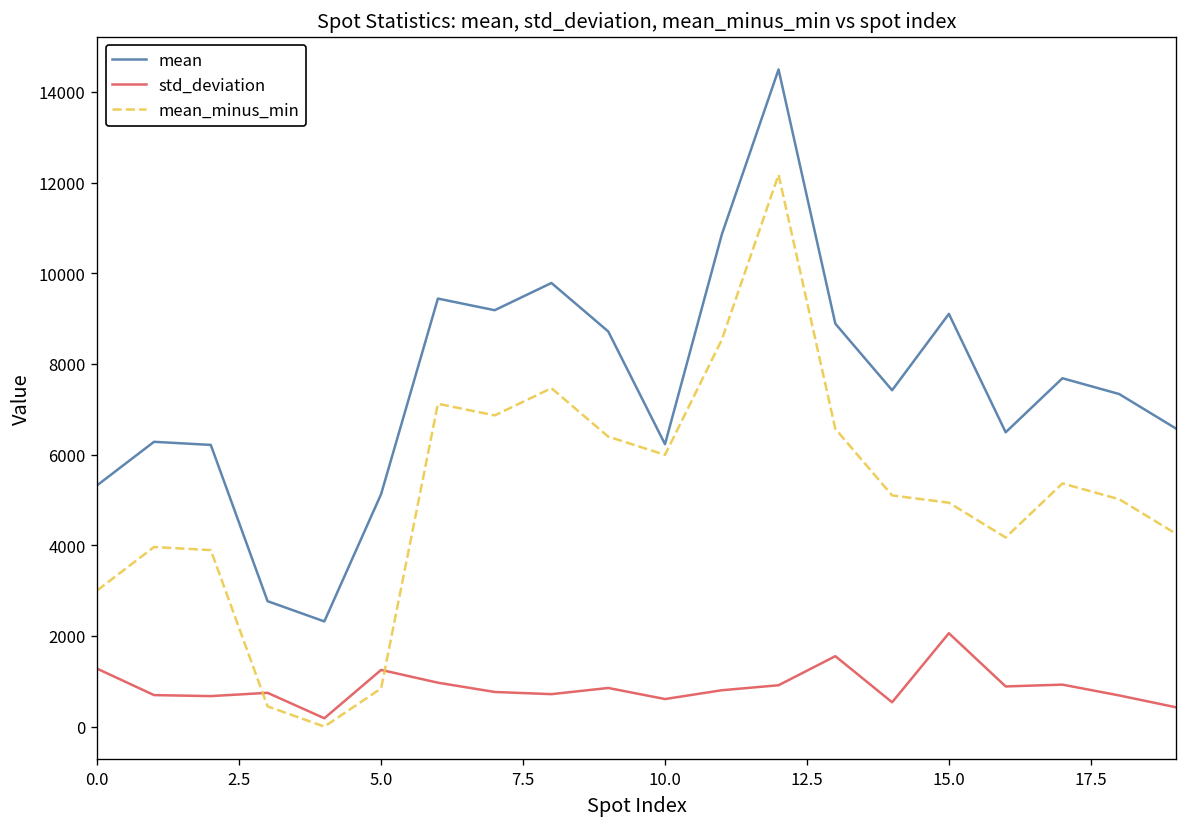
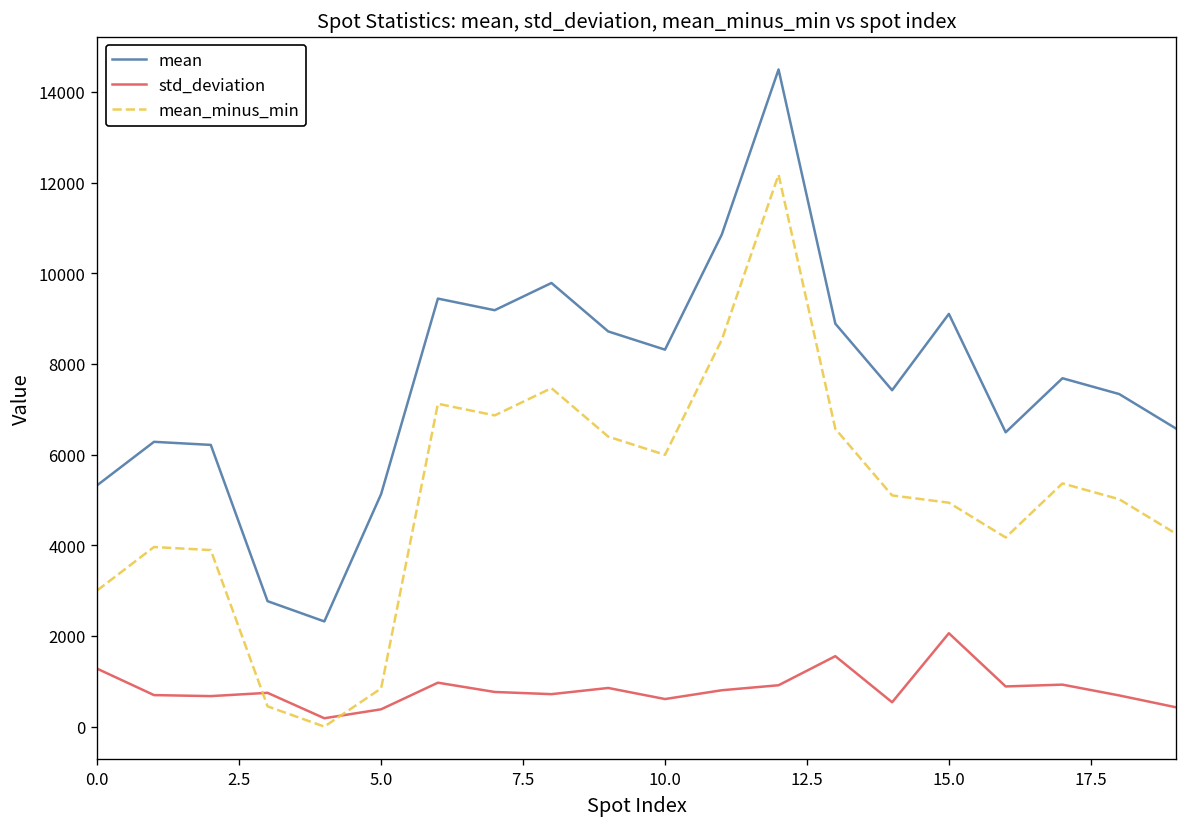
  {
    "mean": {
      "0.0": 5300,
      "5.0": 5100,
-     "10.0": 6200,
+     "10.0": 8300,
      "15.0": 9100
    },
    "std_deviation": {
      "0.0": 1300,
-     "5.0": 1300,
+     "5.0": 400,
      "10.0": 600,
      "15.0": 2100
    },
    "mean_minus_min": {
      "0.0": 3000,
      "5.0": 800,
      "10.0": 6000,
      "15.0": 4900
    }
  }
